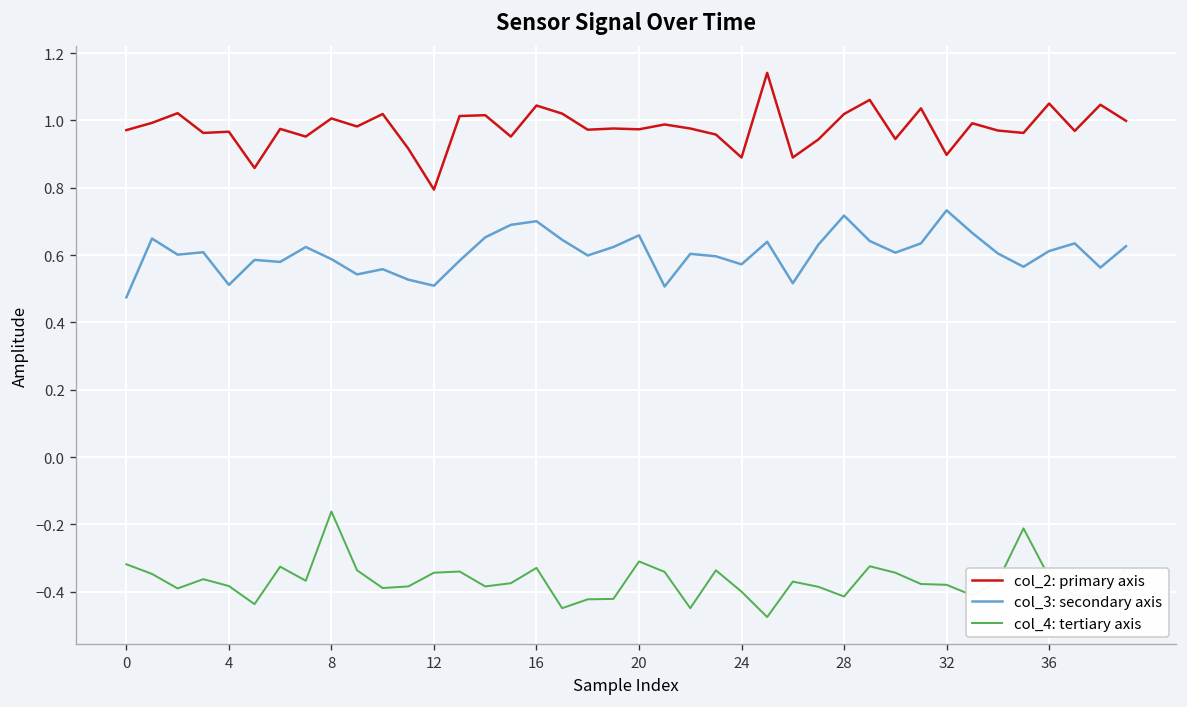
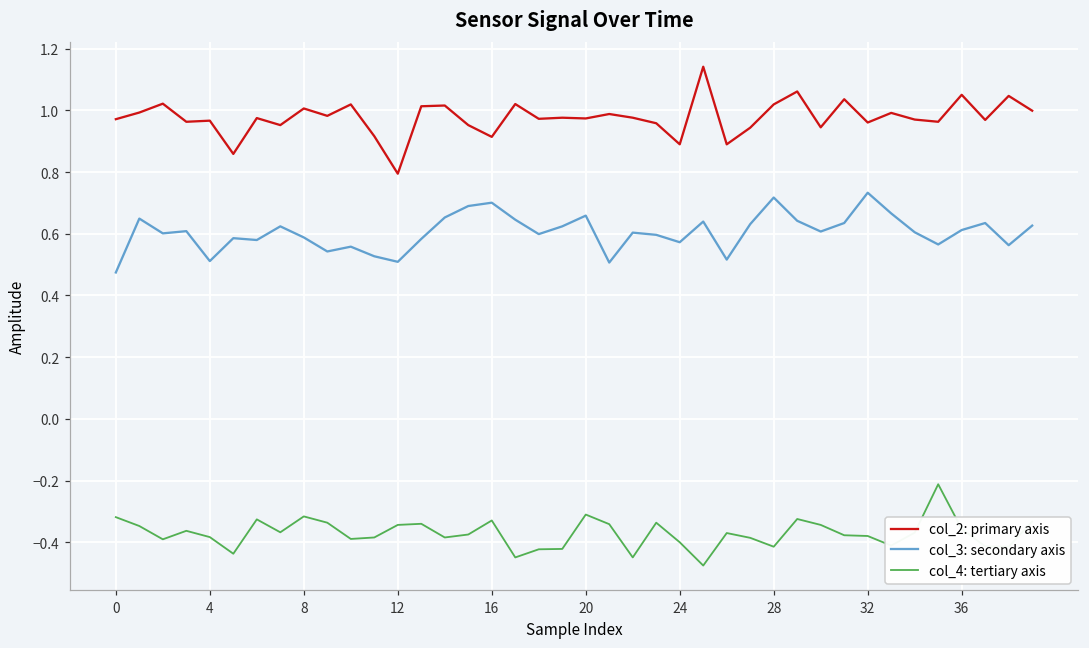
  {
    "col_2: primary axis": {
      "0": 0.97,
      "4": 0.97,
      "8": 1.01,
      "12": 0.79,
-     "16": 1.04,
+     "16": 0.91,
      "20": 0.97,
      "24": 0.89,
      "28": 1.02,
-     "32": 0.90,
+     "32": 0.96,
      "36": 1.05
    },
    "col_3: secondary axis": {
      "0": 0.47,
      "4": 0.51,
      "8": 0.59,
      "12": 0.51,
      "16": 0.70,
      "20": 0.66,
      "24": 0.57,
      "28": 0.72,
      "32": 0.73,
      "36": 0.61
    },
    "col_4: tertiary axis": {
      "0": -0.32,
      "4": -0.38,
-     "8": -0.16,
+     "8": -0.32,
      "12": -0.34,
      "16": -0.33,
      "20": -0.31,
      "24": -0.40,
      "28": -0.41,
      "32": -0.38
    }
  }
